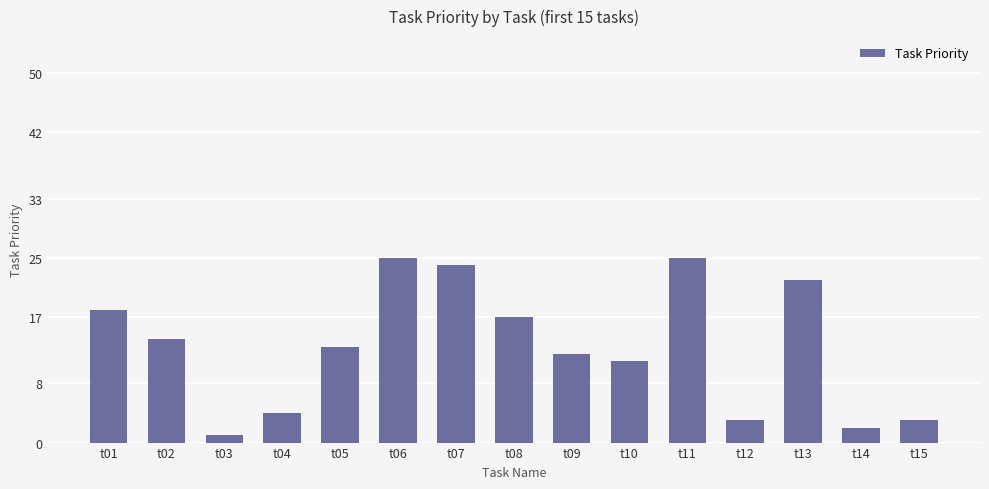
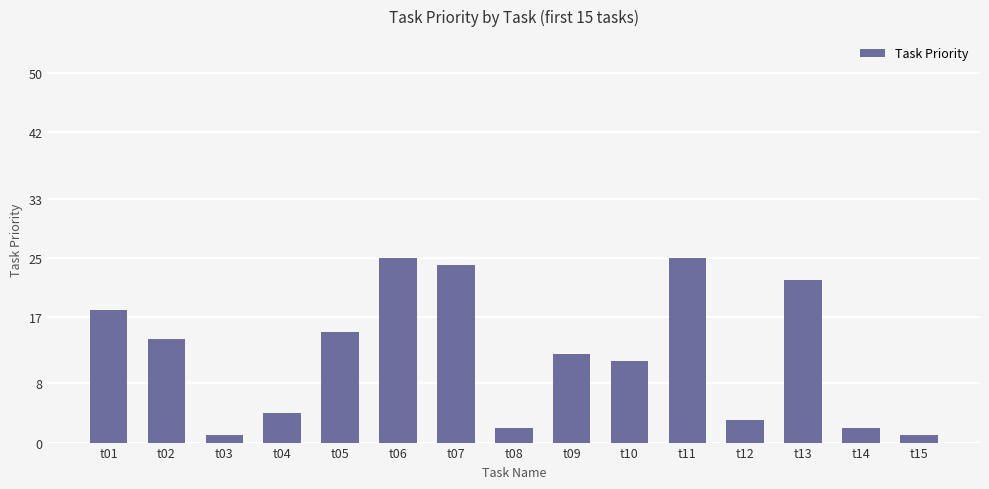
  {
    "t01": 18,
    "t02": 14,
    "t03": 1,
    "t04": 4,
-   "t05": 13,
+   "t05": 15,
    "t06": 25,
    "t07": 24,
-   "t08": 17,
+   "t08": 2,
    "t09": 12,
    "t10": 11,
    "t11": 25,
    "t12": 3,
    "t13": 22,
    "t14": 2,
-   "t15": 3
+   "t15": 1
  }
